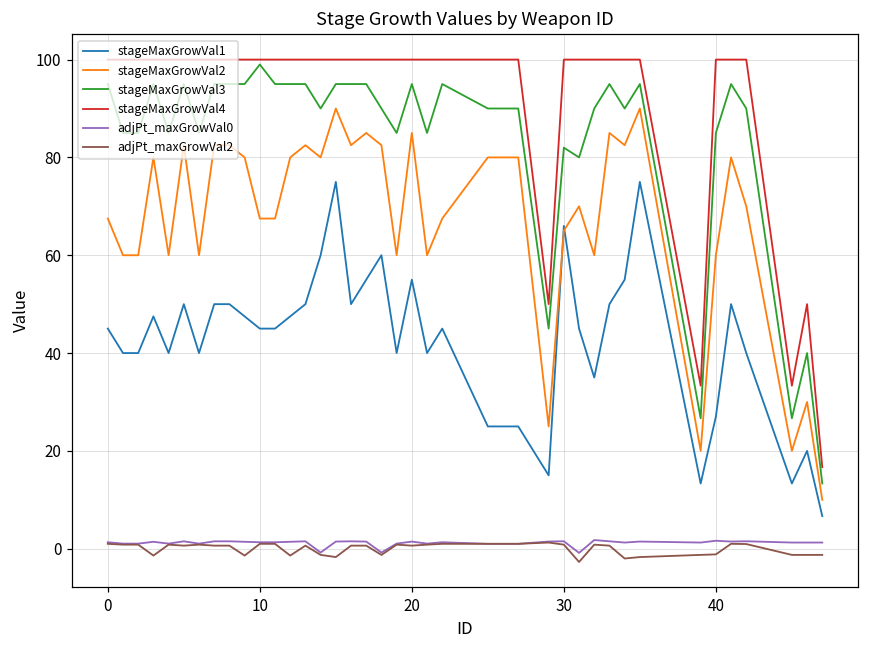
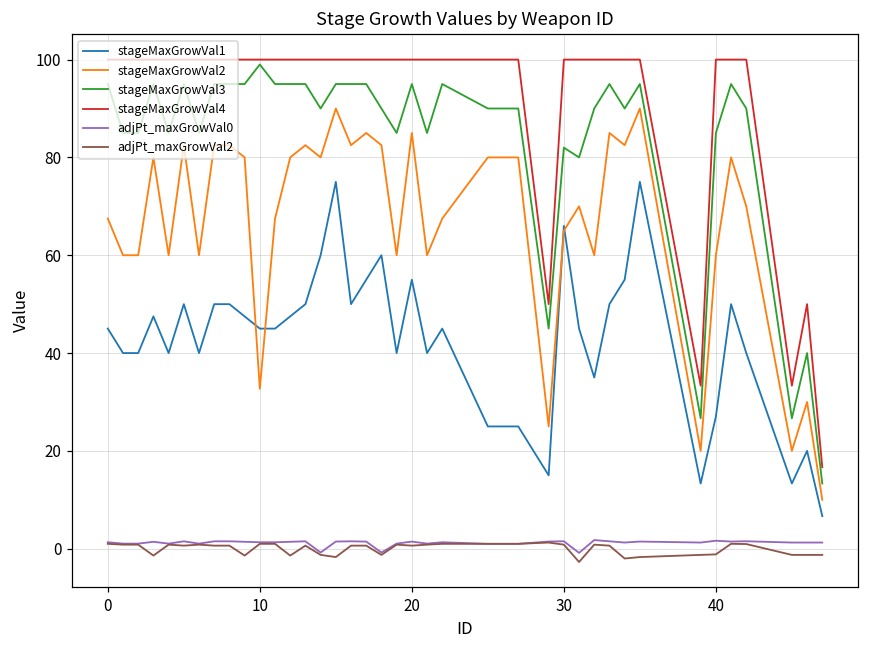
  {
    "stageMaxGrowVal1": {
      "0": 45,
      "10": 45,
      "20": 55,
      "30": 66,
      "40": 27
    },
    "stageMaxGrowVal2": {
      "0": 68,
-     "10": 68,
+     "10": 33,
      "20": 85,
      "30": 65,
      "40": 60
    },
    "stageMaxGrowVal3": {
      "10": 99,
      "20": 95,
      "30": 82,
      "40": 85
    },
    "stageMaxGrowVal4": {
      "10": 100,
      "20": 100,
      "30": 100,
      "40": 100
    },
    "adjPt_maxGrowVal0": {
      "20": 1,
      "30": 2,
      "40": 2
    },
    "adjPt_maxGrowVal2": {
      "20": 1,
      "30": 1,
      "40": -1
    }
  }
